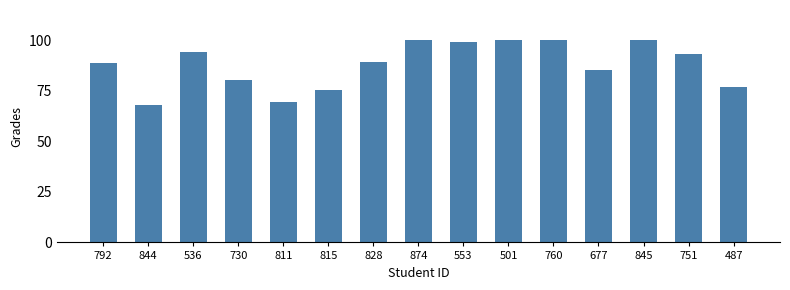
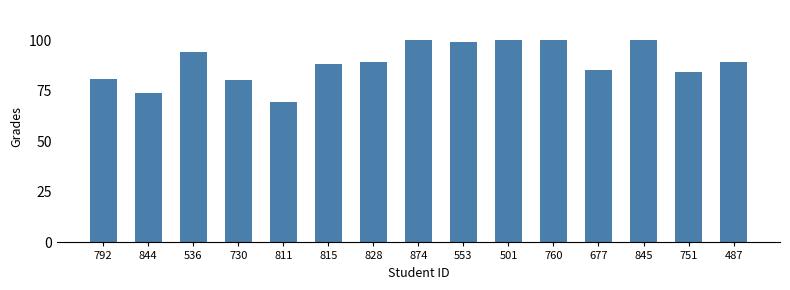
  {
-   "792": 89,
-   "844": 68,
+   "792": 81,
+   "844": 74,
    "536": 94,
    "730": 81,
    "811": 69,
-   "815": 76,
+   "815": 88,
    "828": 89,
    "874": 100,
    "553": 99,
    "501": 100,
    "760": 100,
    "677": 85,
    "845": 100,
-   "751": 93,
-   "487": 77
+   "751": 85,
+   "487": 89
  }
